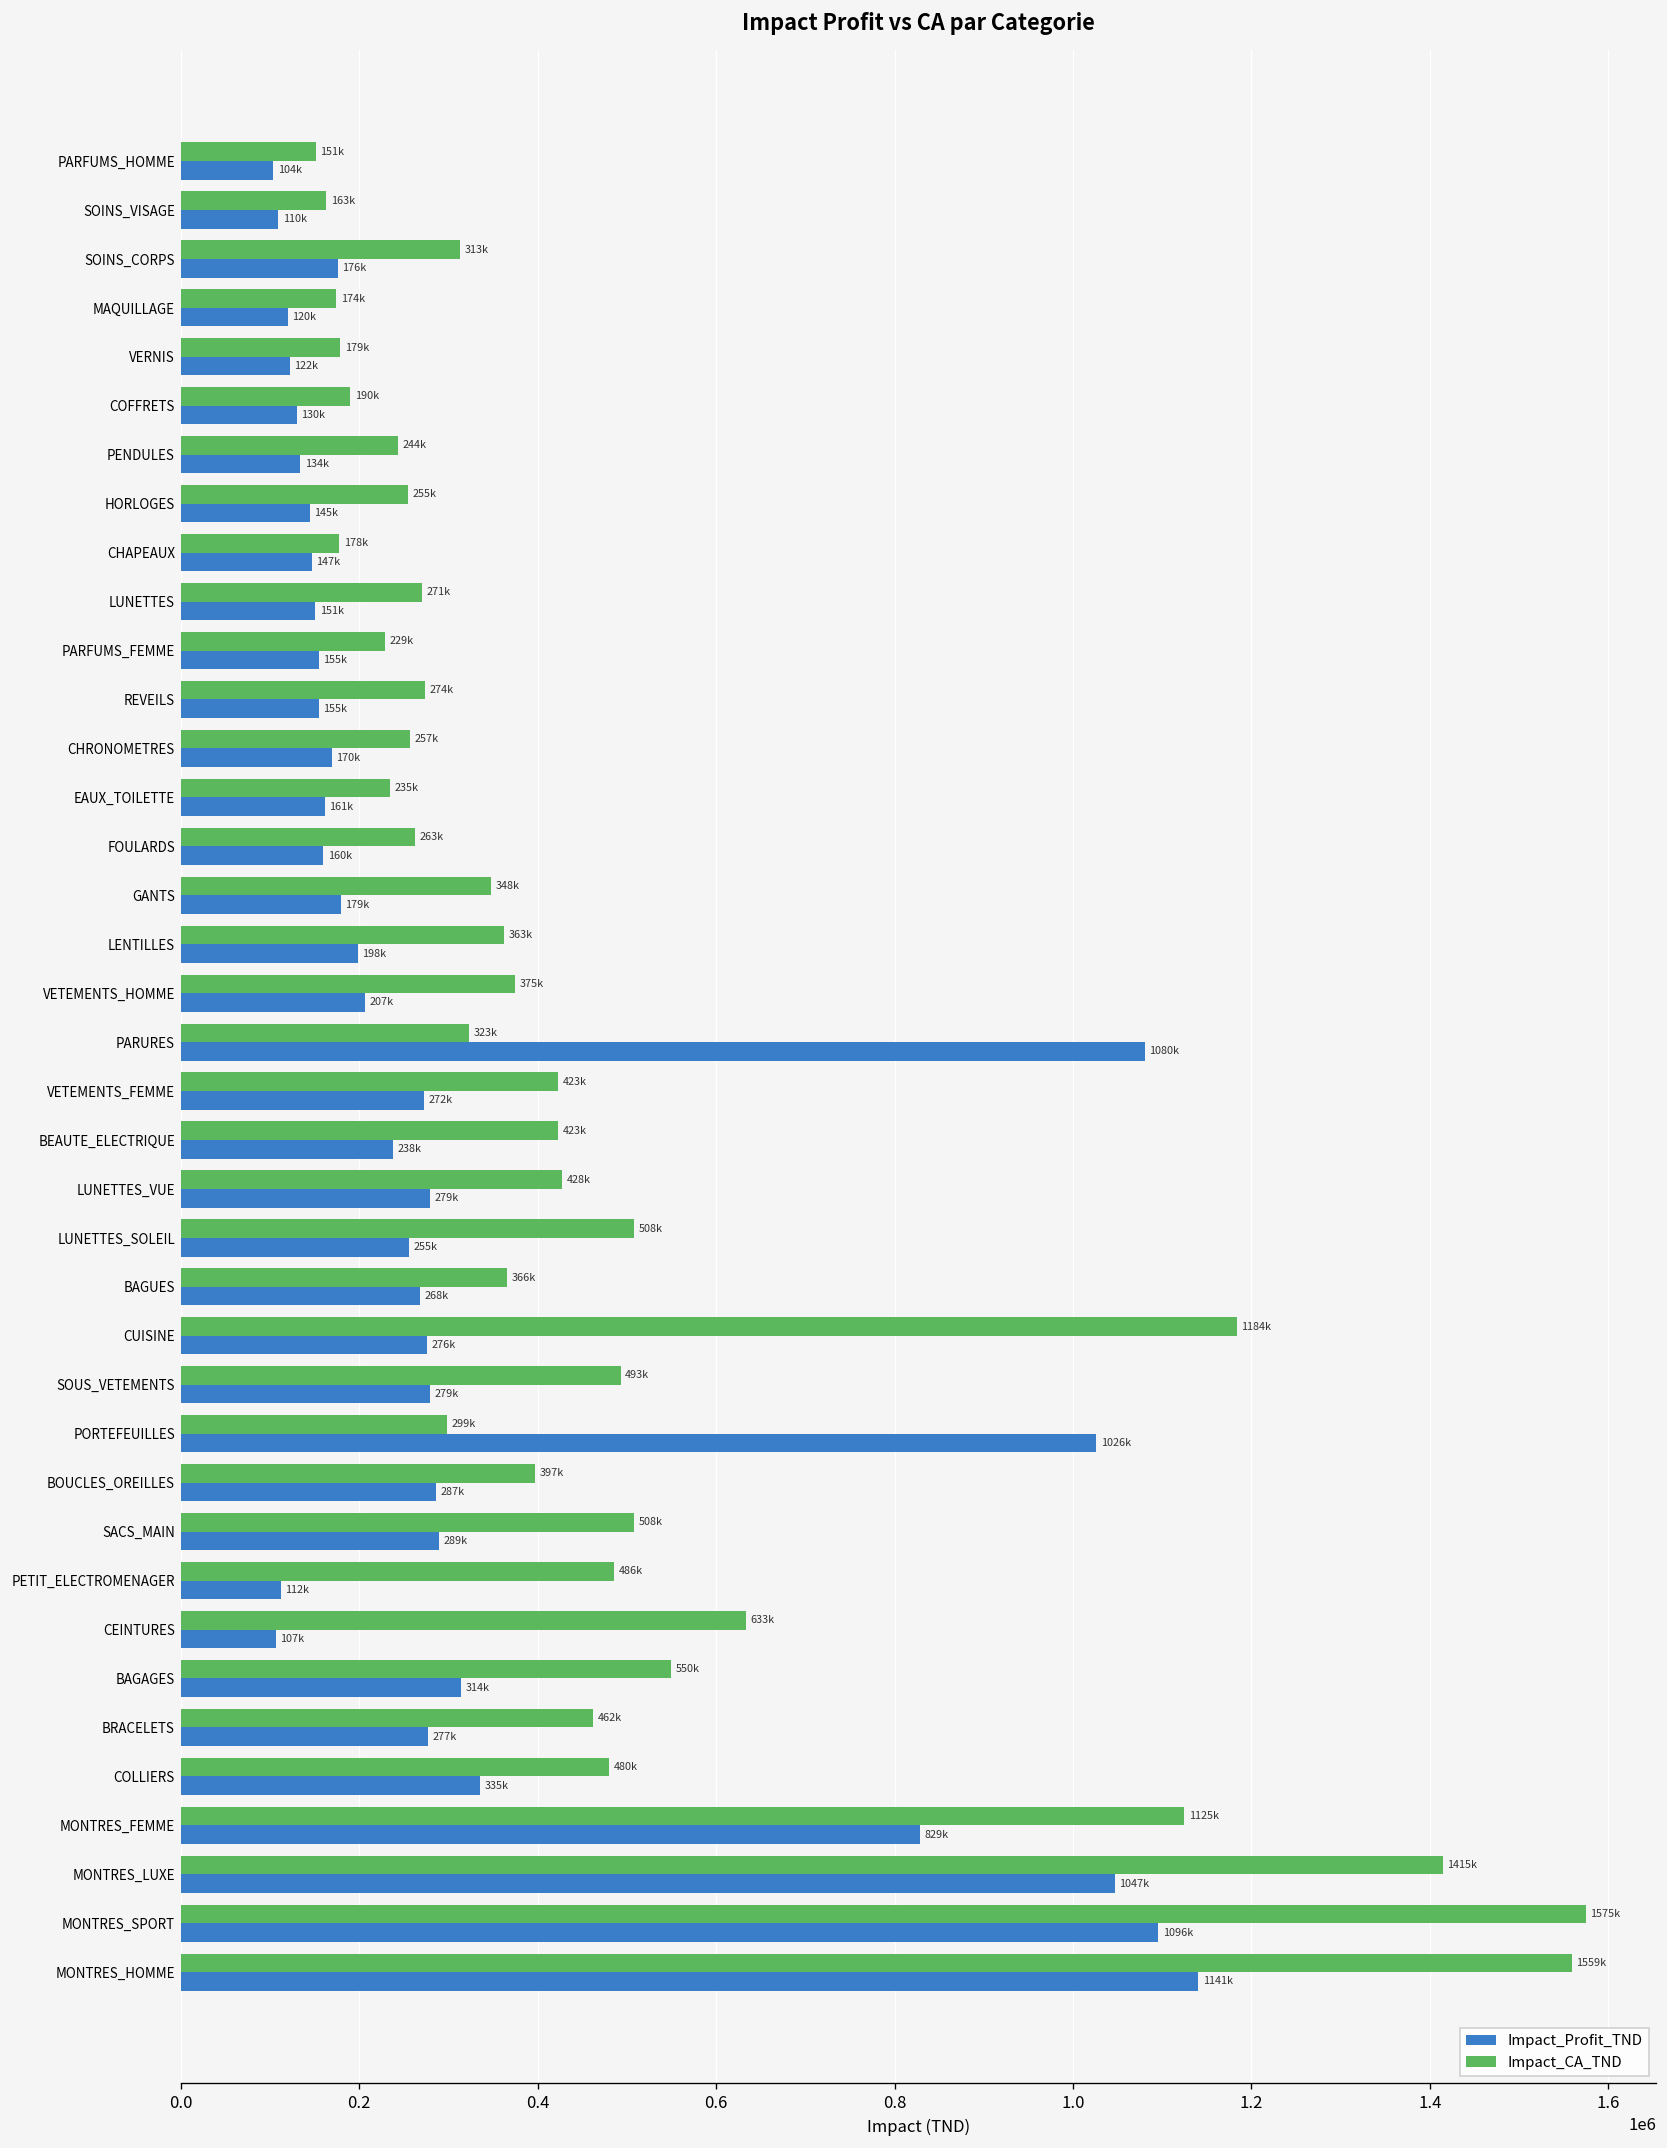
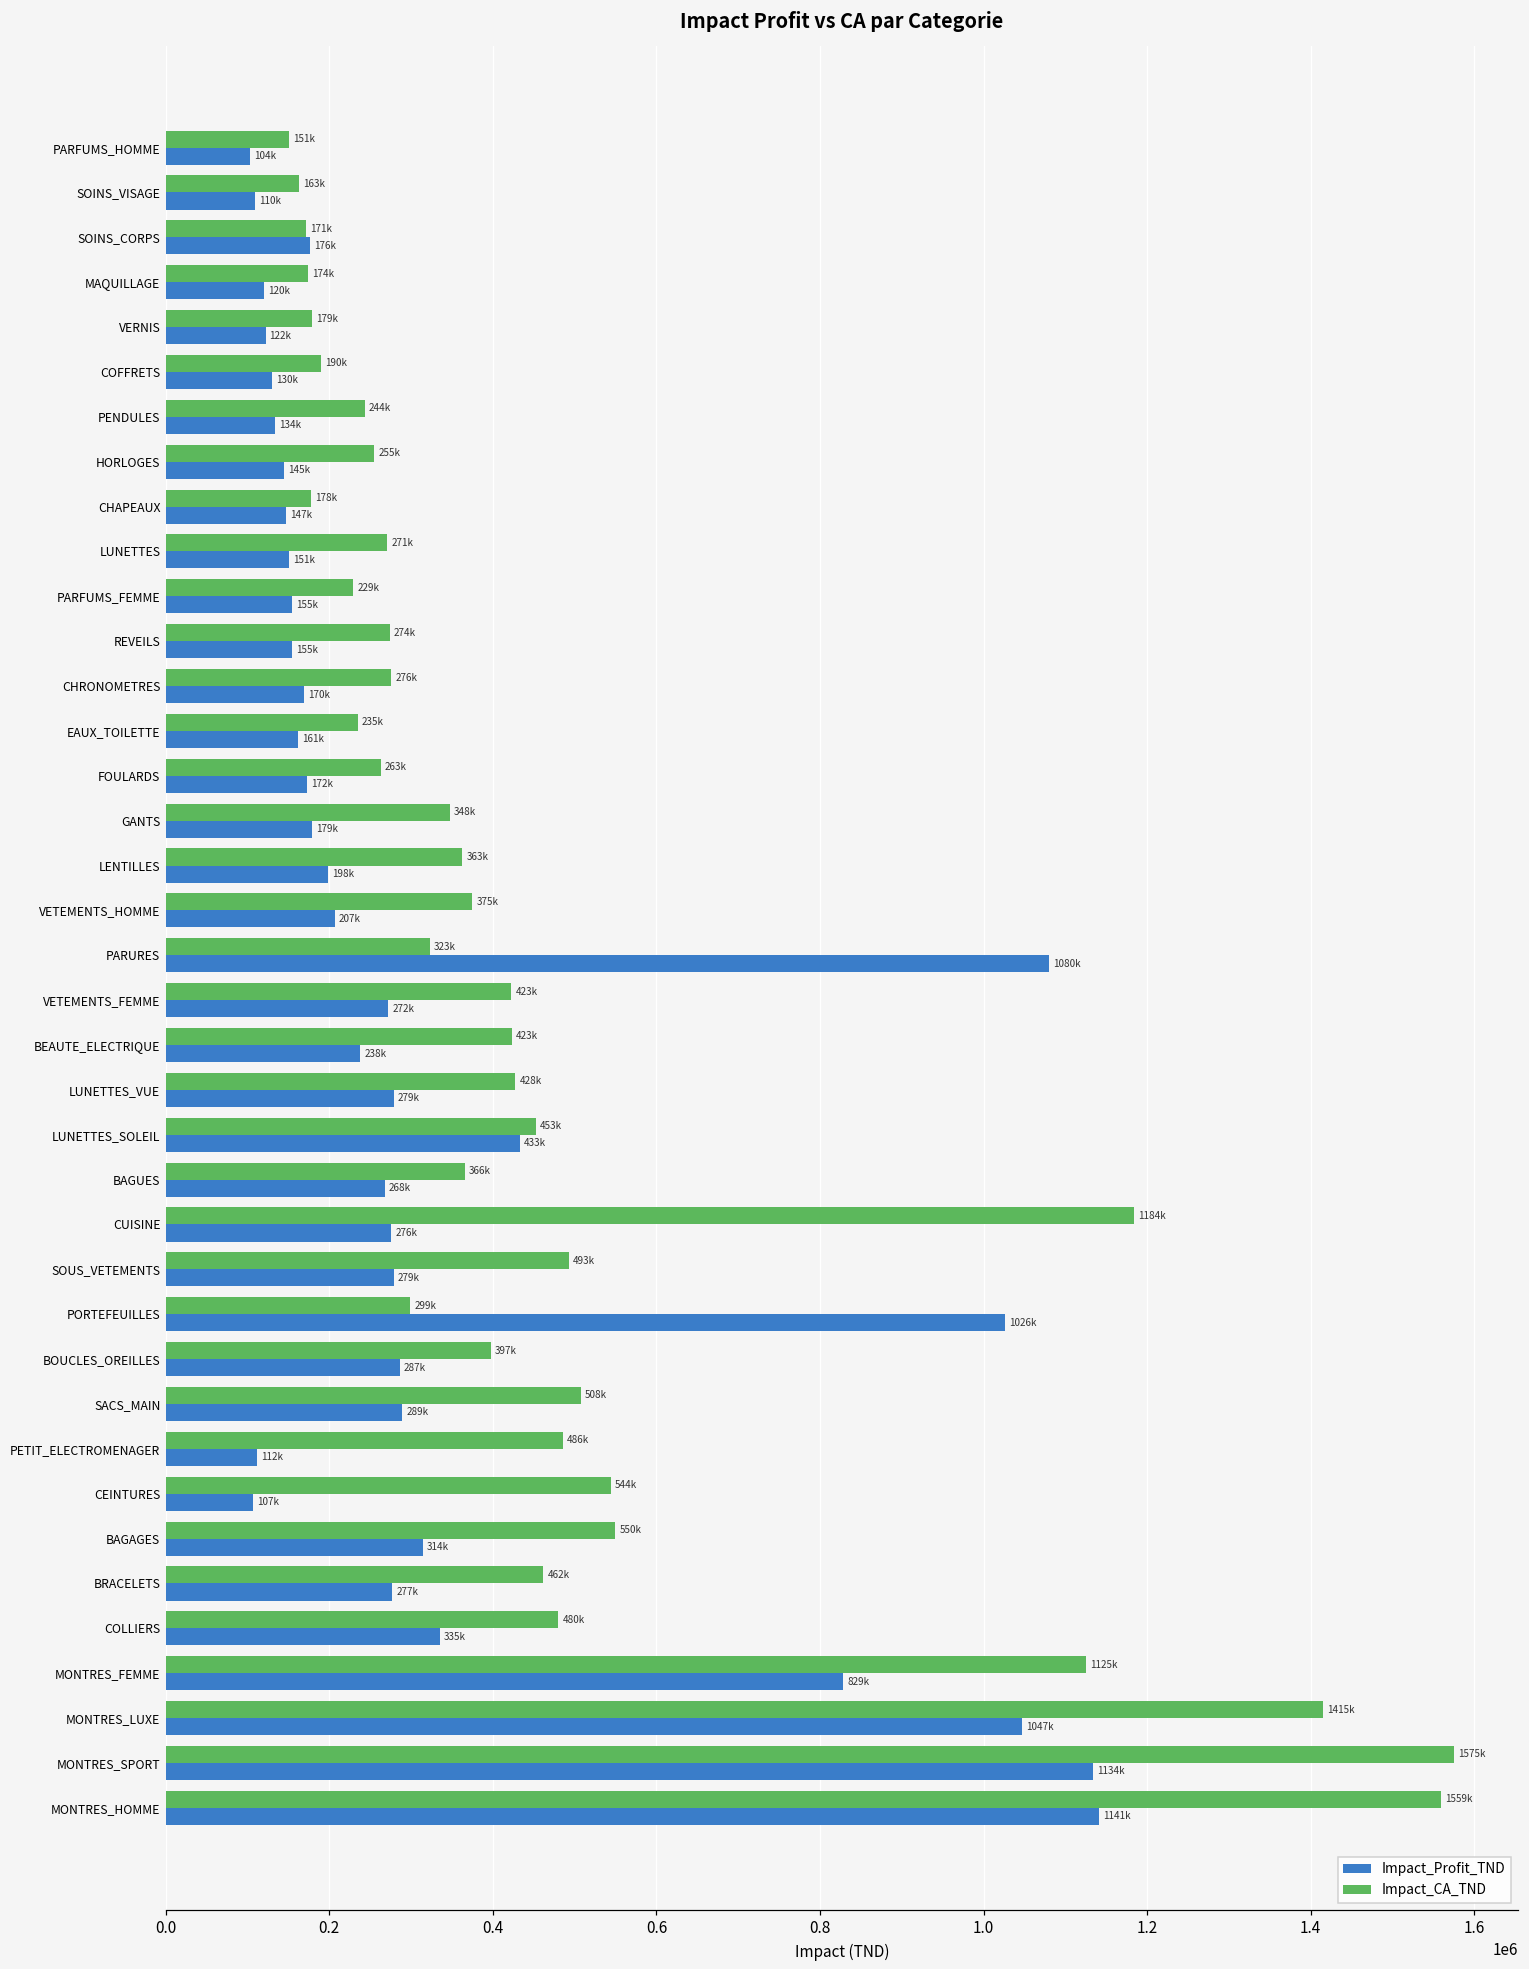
  {
    "Impact_Profit_TND": {
      "PARFUMS_HOMME": "104k",
      "SOINS_VISAGE": "110k",
      "SOINS_CORPS": "176k",
      "MAQUILLAGE": "120k",
      "VERNIS": "122k",
      "COFFRETS": "130k",
      "PENDULES": "134k",
      "HORLOGES": "145k",
      "CHAPEAUX": "147k",
      "LUNETTES": "151k",
      "PARFUMS_FEMME": "155k",
      "REVEILS": "155k",
      "CHRONOMETRES": "170k",
      "EAUX_TOILETTE": "161k",
-     "FOULARDS": "160k",
+     "FOULARDS": "172k",
      "GANTS": "179k",
      "LENTILLES": "198k",
      "VETEMENTS_HOMME": "207k",
      "PARURES": "1080k",
      "VETEMENTS_FEMME": "272k",
      "BEAUTE_ELECTRIQUE": "238k",
      "LUNETTES_VUE": "279k",
-     "LUNETTES_SOLEIL": "255k",
+     "LUNETTES_SOLEIL": "433k",
      "BAGUES": "268k",
      "CUISINE": "276k",
      "SOUS_VETEMENTS": "279k",
      "PORTEFEUILLES": "1026k",
      "BOUCLES_OREILLES": "287k",
      "SACS_MAIN": "289k",
      "PETIT_ELECTROMENAGER": "112k",
      "CEINTURES": "107k",
      "BAGAGES": "314k",
      "BRACELETS": "277k",
      "COLLIERS": "335k",
      "MONTRES_FEMME": "829k",
      "MONTRES_LUXE": "1047k",
-     "MONTRES_SPORT": "1096k",
+     "MONTRES_SPORT": "1134k",
      "MONTRES_HOMME": "1141k"
    },
    "Impact_CA_TND": {
      "PARFUMS_HOMME": "151k",
      "SOINS_VISAGE": "163k",
-     "SOINS_CORPS": "313k",
+     "SOINS_CORPS": "171k",
      "MAQUILLAGE": "174k",
      "VERNIS": "179k",
      "COFFRETS": "190k",
      "PENDULES": "244k",
      "HORLOGES": "255k",
      "CHAPEAUX": "178k",
      "LUNETTES": "271k",
      "PARFUMS_FEMME": "229k",
      "REVEILS": "274k",
-     "CHRONOMETRES": "257k",
+     "CHRONOMETRES": "276k",
      "EAUX_TOILETTE": "235k",
      "FOULARDS": "263k",
      "GANTS": "348k",
      "LENTILLES": "363k",
      "VETEMENTS_HOMME": "375k",
      "PARURES": "323k",
      "VETEMENTS_FEMME": "423k",
      "BEAUTE_ELECTRIQUE": "423k",
      "LUNETTES_VUE": "428k",
-     "LUNETTES_SOLEIL": "508k",
+     "LUNETTES_SOLEIL": "453k",
      "BAGUES": "366k",
      "CUISINE": "1184k",
      "SOUS_VETEMENTS": "493k",
      "PORTEFEUILLES": "299k",
      "BOUCLES_OREILLES": "397k",
      "SACS_MAIN": "508k",
      "PETIT_ELECTROMENAGER": "486k",
-     "CEINTURES": "633k",
+     "CEINTURES": "544k",
      "BAGAGES": "550k",
      "BRACELETS": "462k",
      "COLLIERS": "480k",
      "MONTRES_FEMME": "1125k",
      "MONTRES_LUXE": "1415k",
      "MONTRES_SPORT": "1575k",
      "MONTRES_HOMME": "1559k"
    }
  }
